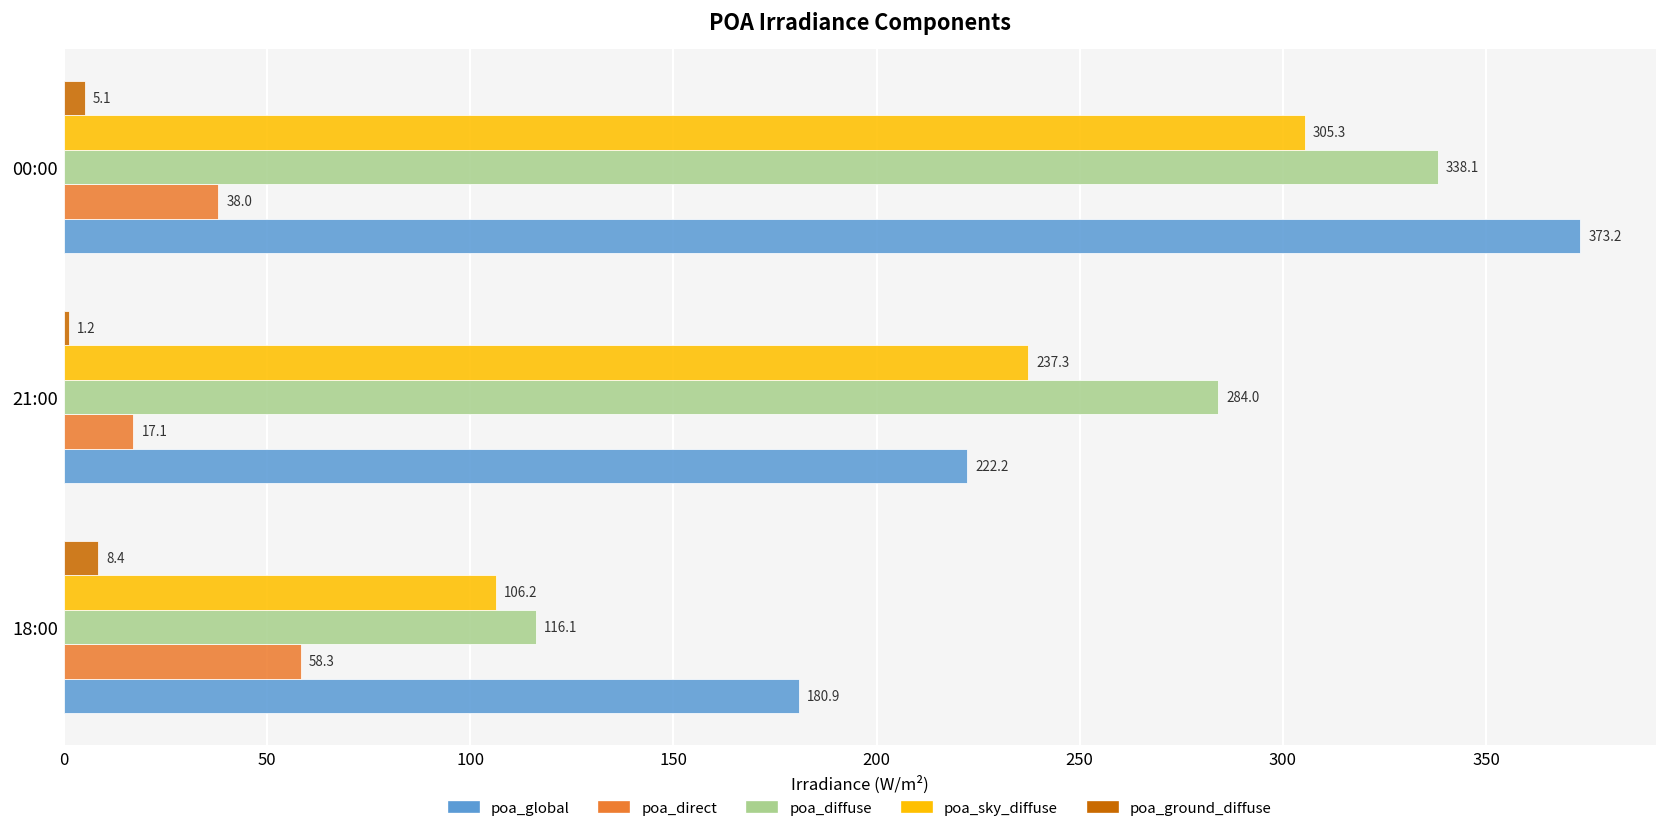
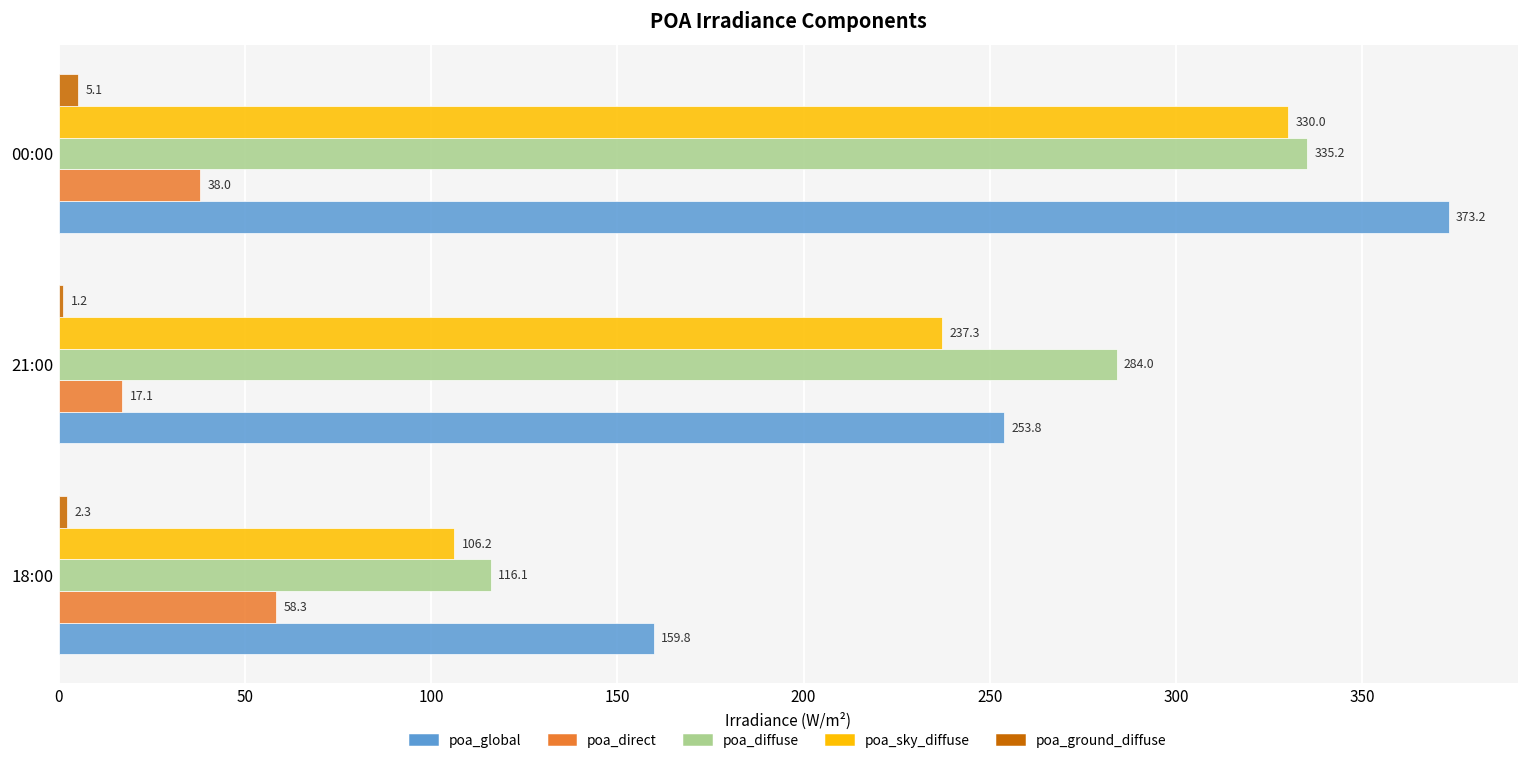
  {
    "poa_global": {
      "00:00": 373.2,
-     "21:00": 222.2,
-     "18:00": 180.9
+     "21:00": 253.8,
+     "18:00": 159.8
    },
    "poa_direct": {
      "00:00": 38.0,
      "21:00": 17.1,
      "18:00": 58.3
    },
    "poa_diffuse": {
-     "00:00": 338.1,
+     "00:00": 335.2,
      "21:00": 284.0,
      "18:00": 116.1
    },
    "poa_sky_diffuse": {
-     "00:00": 305.3,
+     "00:00": 330.0,
      "21:00": 237.3,
      "18:00": 106.2
    },
    "poa_ground_diffuse": {
      "00:00": 5.1,
      "21:00": 1.2,
-     "18:00": 8.4
+     "18:00": 2.3
    }
  }
